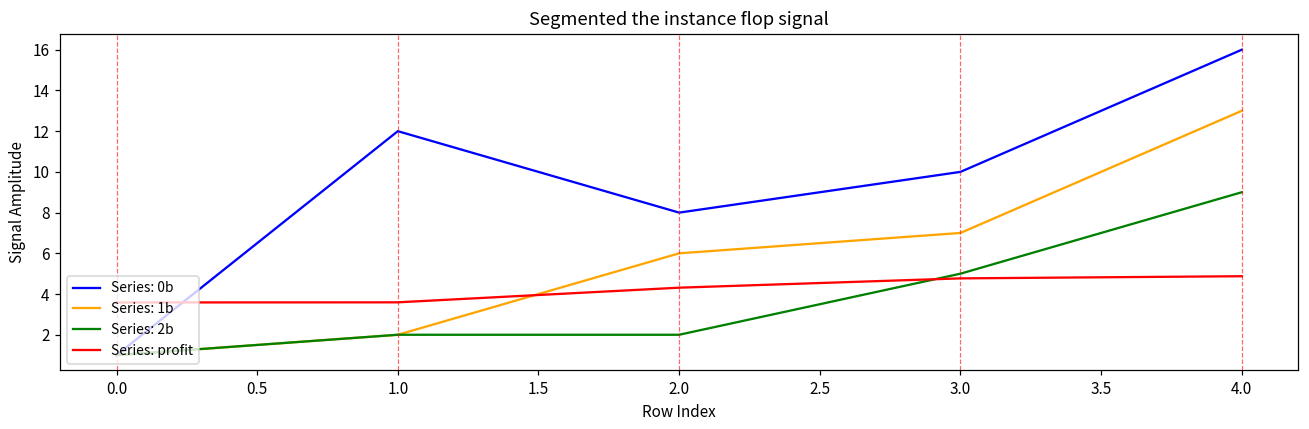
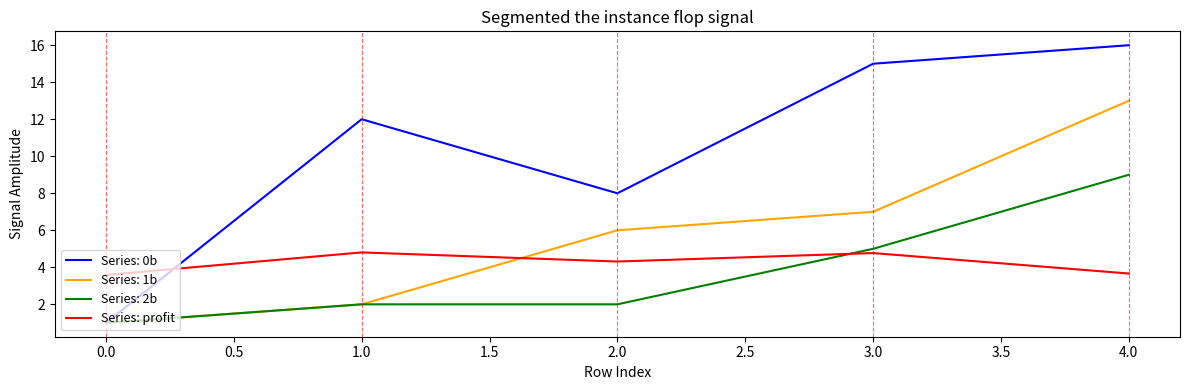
  {
    "Series: 0b": {
      "1.0": 12,
      "2.0": 8,
-     "3.0": 10,
+     "3.0": 15,
      "4.0": 16
    },
    "Series: 1b": {
      "2.0": 6.0,
      "3.0": 7.0,
      "4.0": 13.0
    },
    "Series: 2b": {
      "2.0": 2.0,
      "3.0": 5.0,
      "4.0": 9.0
    },
    "Series: profit": {
-     "1.0": 3.6,
+     "1.0": 4.8,
      "2.0": 4.3,
      "3.0": 4.8,
-     "4.0": 4.9
+     "4.0": 3.7
    }
  }
